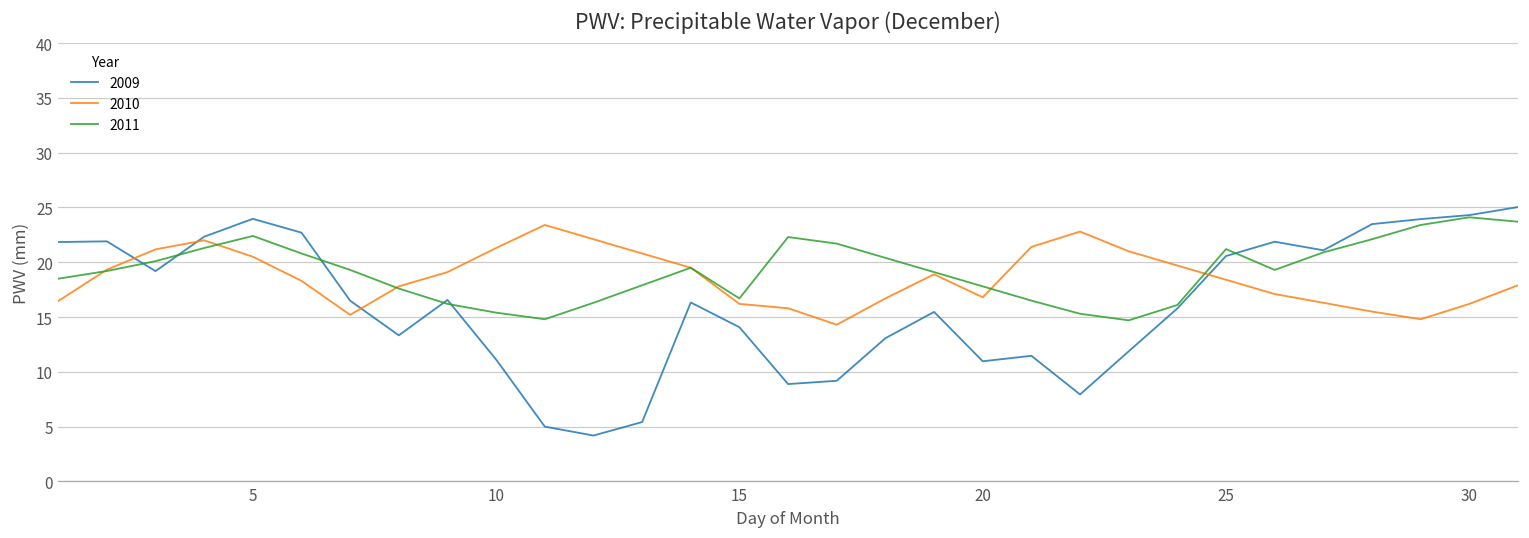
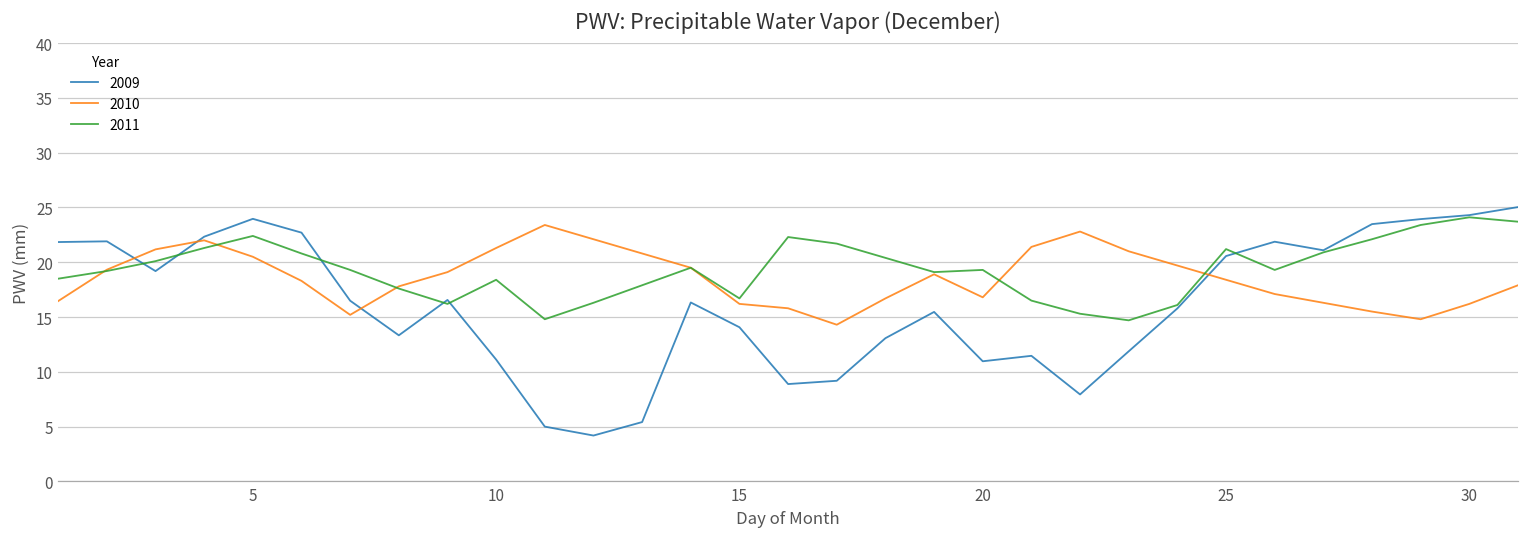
  {
    "2009": {
      "5": 24,
      "10": 11,
      "15": 14,
      "20": 11,
      "25": 21
    },
    "2010": {
      "5": 21,
      "10": 21,
      "15": 16,
      "20": 17,
      "25": 18,
      "30": 16
    },
    "2011": {
      "5": 22,
-     "10": 15,
+     "10": 18,
      "15": 17,
-     "20": 18,
+     "20": 19,
      "25": 21
    }
  }
